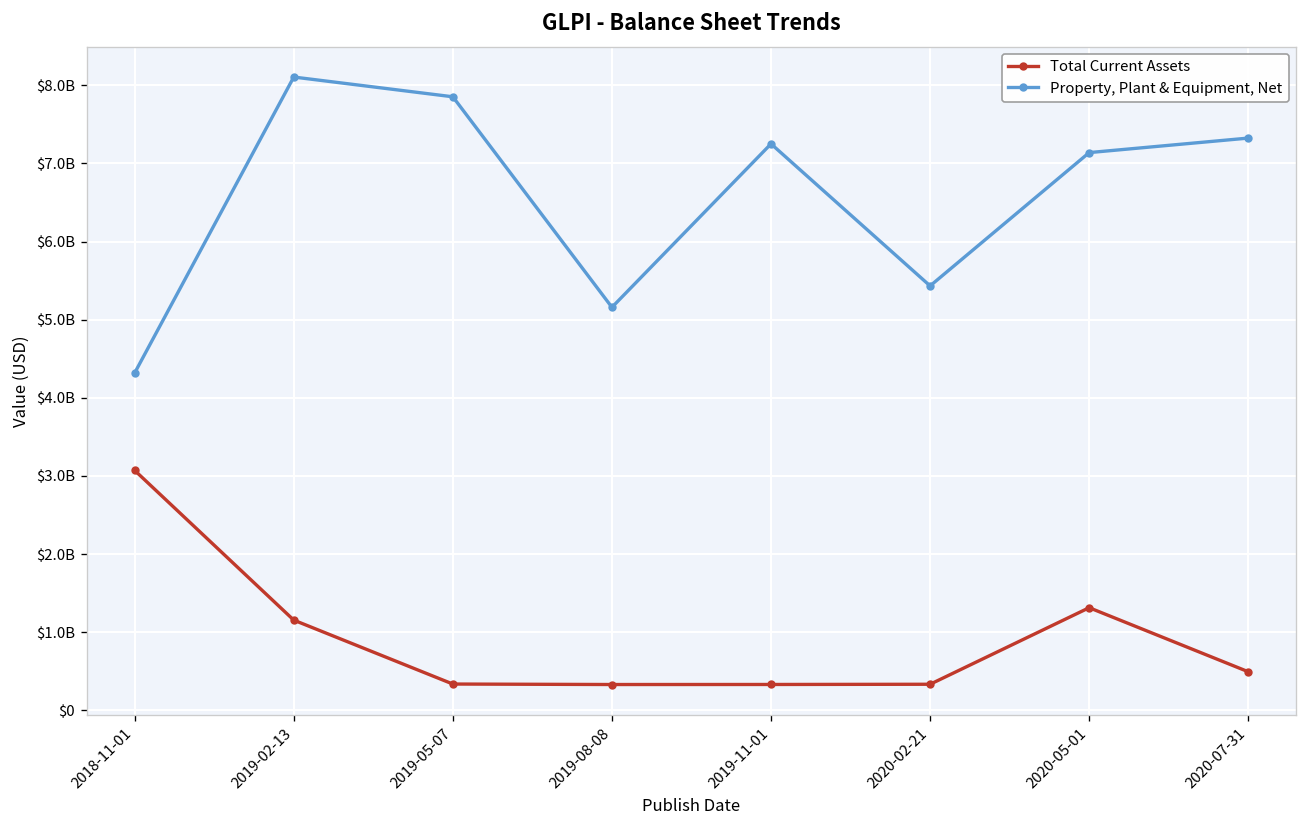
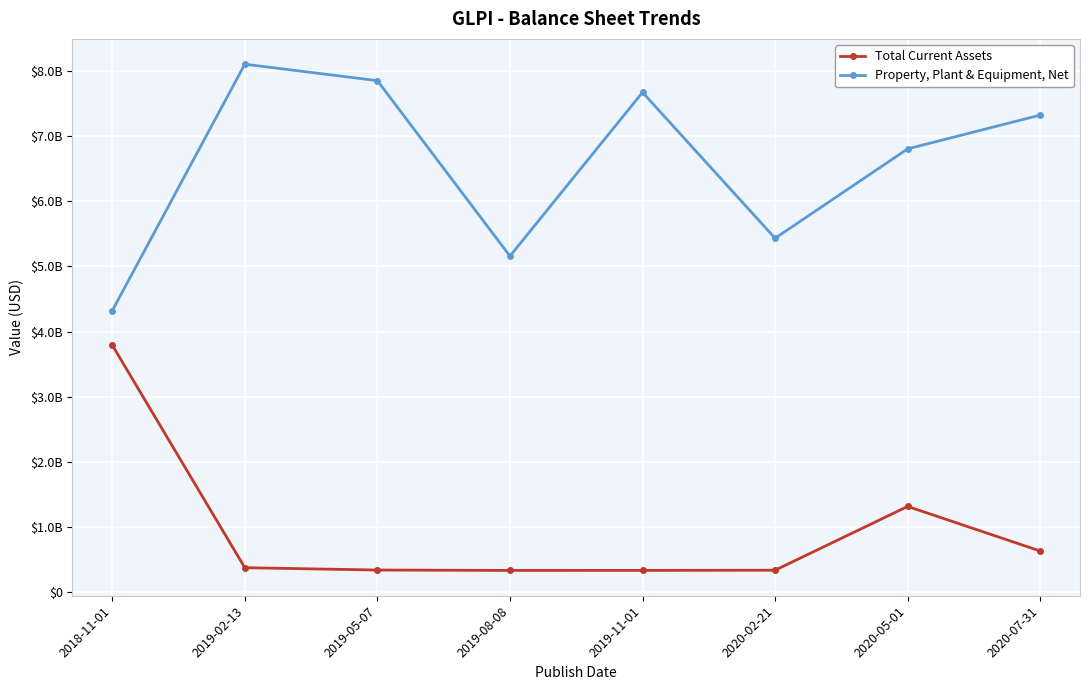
  {
    "Total Current Assets": {
-     "2018-11-01": "$3100000000",
-     "2019-02-13": "$1200000000",
+     "2018-11-01": "$3800000000",
+     "2019-02-13": "$400000000",
      "2019-05-07": "$300000000",
      "2019-08-08": "$300000000",
      "2019-11-01": "$300000000",
      "2020-02-21": "$300000000",
      "2020-05-01": "$1300000000",
-     "2020-07-31": "$500000000"
+     "2020-07-31": "$600000000"
    },
    "Property, Plant & Equipment, Net": {
      "2018-11-01": "$4300000000",
      "2019-02-13": "$8100000000",
      "2019-05-07": "$7900000000",
      "2019-08-08": "$5200000000",
-     "2019-11-01": "$7300000000",
+     "2019-11-01": "$7700000000",
      "2020-02-21": "$5400000000",
-     "2020-05-01": "$7100000000",
+     "2020-05-01": "$6800000000",
      "2020-07-31": "$7300000000"
    }
  }
